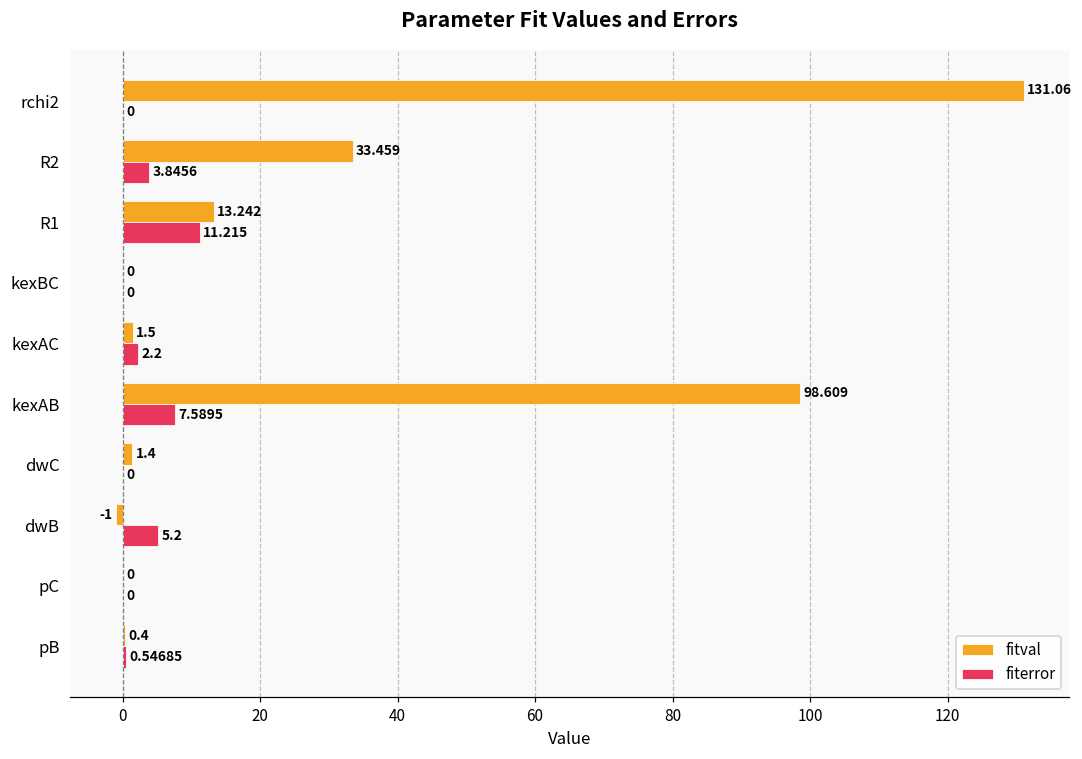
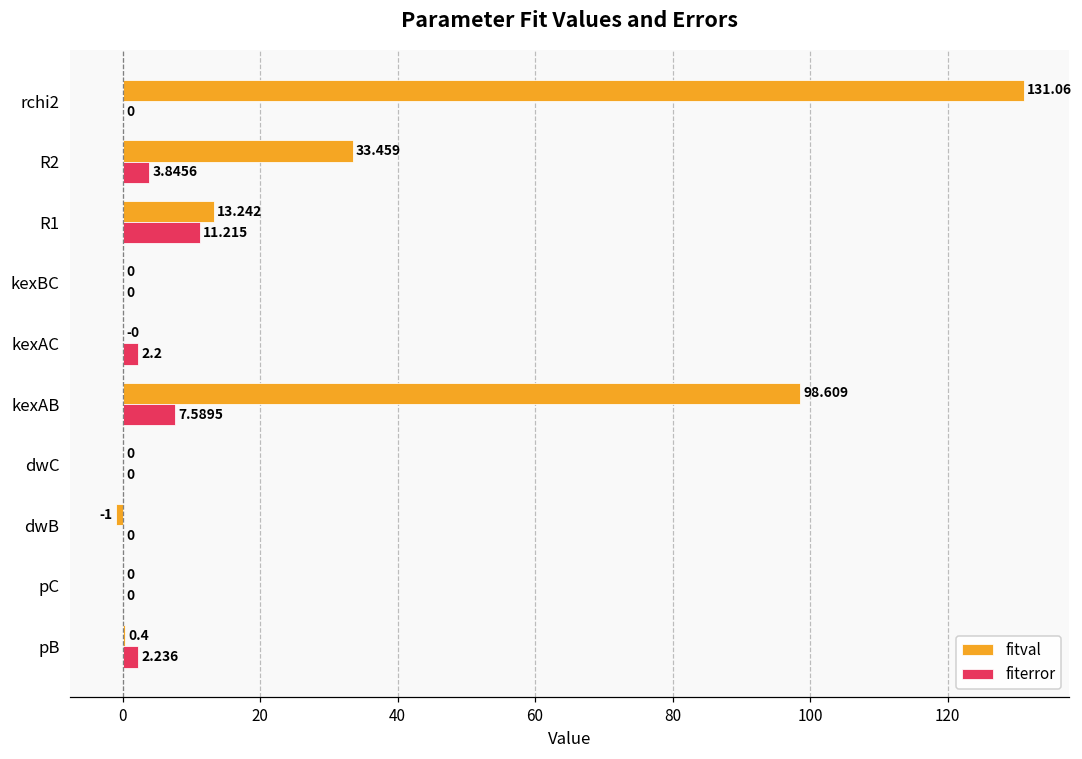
  {
    "fitval": {
      "rchi2": 131.06,
      "R2": 33.459,
      "R1": 13.242,
      "kexBC": 0,
-     "kexAC": 1.5,
+     "kexAC": -0,
      "kexAB": 98.609,
-     "dwC": 1.4,
+     "dwC": 0,
      "dwB": -1,
      "pC": 0,
      "pB": 0.4
    },
    "fiterror": {
      "rchi2": 0,
      "R2": 3.8456,
      "R1": 11.215,
      "kexBC": 0,
      "kexAC": 2.2,
      "kexAB": 7.5895,
      "dwC": 0,
-     "dwB": 5.2,
+     "dwB": 0,
      "pC": 0,
-     "pB": 0.54685
+     "pB": 2.236
    }
  }
